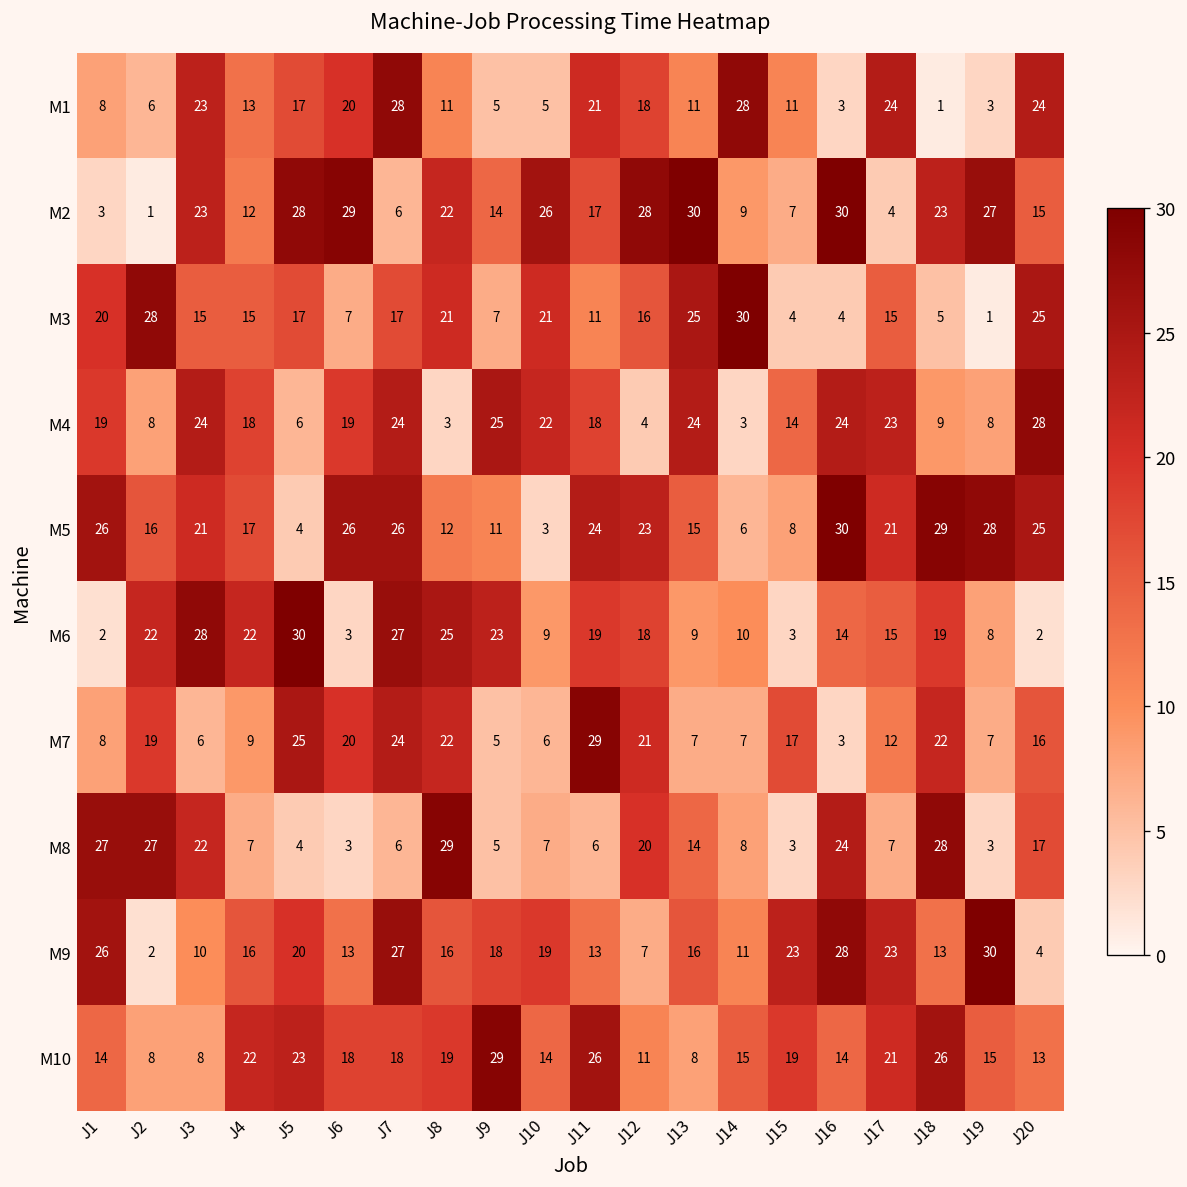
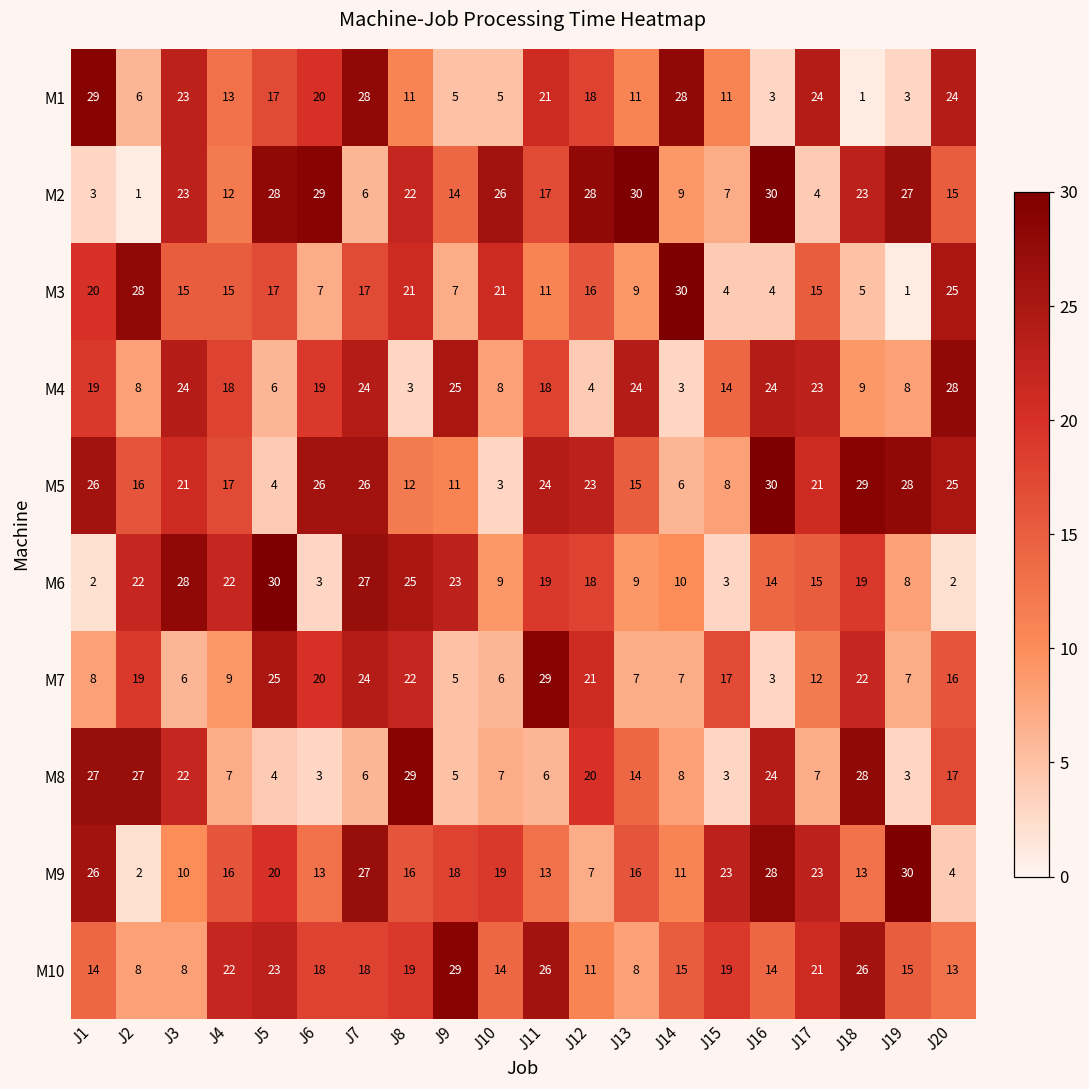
  {
    "M1": {
-     "J1": 8,
+     "J1": 29,
      "J2": 6,
      "J3": 23,
      "J4": 13,
      "J5": 17,
      "J6": 20,
      "J7": 28,
      "J8": 11,
      "J9": 5,
      "J10": 5,
      "J11": 21,
      "J12": 18,
      "J13": 11,
      "J14": 28,
      "J15": 11,
      "J16": 3,
      "J17": 24,
      "J18": 1,
      "J19": 3,
      "J20": 24
    },
    "M2": {
      "J1": 3,
      "J2": 1,
      "J3": 23,
      "J4": 12,
      "J5": 28,
      "J6": 29,
      "J7": 6,
      "J8": 22,
      "J9": 14,
      "J10": 26,
      "J11": 17,
      "J12": 28,
      "J13": 30,
      "J14": 9,
      "J15": 7,
      "J16": 30,
      "J17": 4,
      "J18": 23,
      "J19": 27,
      "J20": 15
    },
    "M3": {
      "J1": 20,
      "J2": 28,
      "J3": 15,
      "J4": 15,
      "J5": 17,
      "J6": 7,
      "J7": 17,
      "J8": 21,
      "J9": 7,
      "J10": 21,
      "J11": 11,
      "J12": 16,
-     "J13": 25,
+     "J13": 9,
      "J14": 30,
      "J15": 4,
      "J16": 4,
      "J17": 15,
      "J18": 5,
      "J19": 1,
      "J20": 25
    },
    "M4": {
      "J1": 19,
      "J2": 8,
      "J3": 24,
      "J4": 18,
      "J5": 6,
      "J6": 19,
      "J7": 24,
      "J8": 3,
      "J9": 25,
-     "J10": 22,
+     "J10": 8,
      "J11": 18,
      "J12": 4,
      "J13": 24,
      "J14": 3,
      "J15": 14,
      "J16": 24,
      "J17": 23,
      "J18": 9,
      "J19": 8,
      "J20": 28
    },
    "M5": {
      "J1": 26,
      "J2": 16,
      "J3": 21,
      "J4": 17,
      "J5": 4,
      "J6": 26,
      "J7": 26,
      "J8": 12,
      "J9": 11,
      "J10": 3,
      "J11": 24,
      "J12": 23,
      "J13": 15,
      "J14": 6,
      "J15": 8,
      "J16": 30,
      "J17": 21,
      "J18": 29,
      "J19": 28,
      "J20": 25
    },
    "M6": {
      "J1": 2,
      "J2": 22,
      "J3": 28,
      "J4": 22,
      "J5": 30,
      "J6": 3,
      "J7": 27,
      "J8": 25,
      "J9": 23,
      "J10": 9,
      "J11": 19,
      "J12": 18,
      "J13": 9,
      "J14": 10,
      "J15": 3,
      "J16": 14,
      "J17": 15,
      "J18": 19,
      "J19": 8,
      "J20": 2
    },
    "M7": {
      "J1": 8,
      "J2": 19,
      "J3": 6,
      "J4": 9,
      "J5": 25,
      "J6": 20,
      "J7": 24,
      "J8": 22,
      "J9": 5,
      "J10": 6,
      "J11": 29,
      "J12": 21,
      "J13": 7,
      "J14": 7,
      "J15": 17,
      "J16": 3,
      "J17": 12,
      "J18": 22,
      "J19": 7,
      "J20": 16
    },
    "M8": {
      "J1": 27,
      "J2": 27,
      "J3": 22,
      "J4": 7,
      "J5": 4,
      "J6": 3,
      "J7": 6,
      "J8": 29,
      "J9": 5,
      "J10": 7,
      "J11": 6,
      "J12": 20,
      "J13": 14,
      "J14": 8,
      "J15": 3,
      "J16": 24,
      "J17": 7,
      "J18": 28,
      "J19": 3,
      "J20": 17
    },
    "M9": {
      "J1": 26,
      "J2": 2,
      "J3": 10,
      "J4": 16,
      "J5": 20,
      "J6": 13,
      "J7": 27,
      "J8": 16,
      "J9": 18,
      "J10": 19,
      "J11": 13,
      "J12": 7,
      "J13": 16,
      "J14": 11,
      "J15": 23,
      "J16": 28,
      "J17": 23,
      "J18": 13,
      "J19": 30,
      "J20": 4
    },
    "M10": {
      "J1": 14,
      "J2": 8,
      "J3": 8,
      "J4": 22,
      "J5": 23,
      "J6": 18,
      "J7": 18,
      "J8": 19,
      "J9": 29,
      "J10": 14,
      "J11": 26,
      "J12": 11,
      "J13": 8,
      "J14": 15,
      "J15": 19,
      "J16": 14,
      "J17": 21,
      "J18": 26,
      "J19": 15,
      "J20": 13
    }
  }
